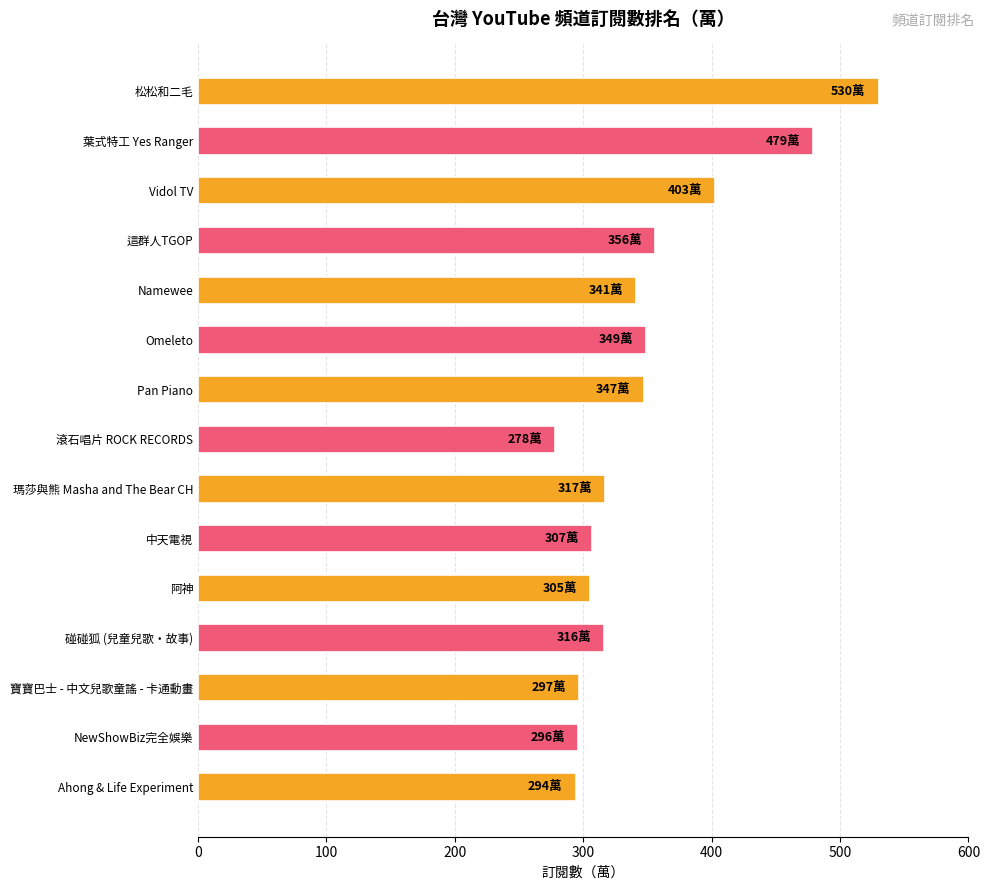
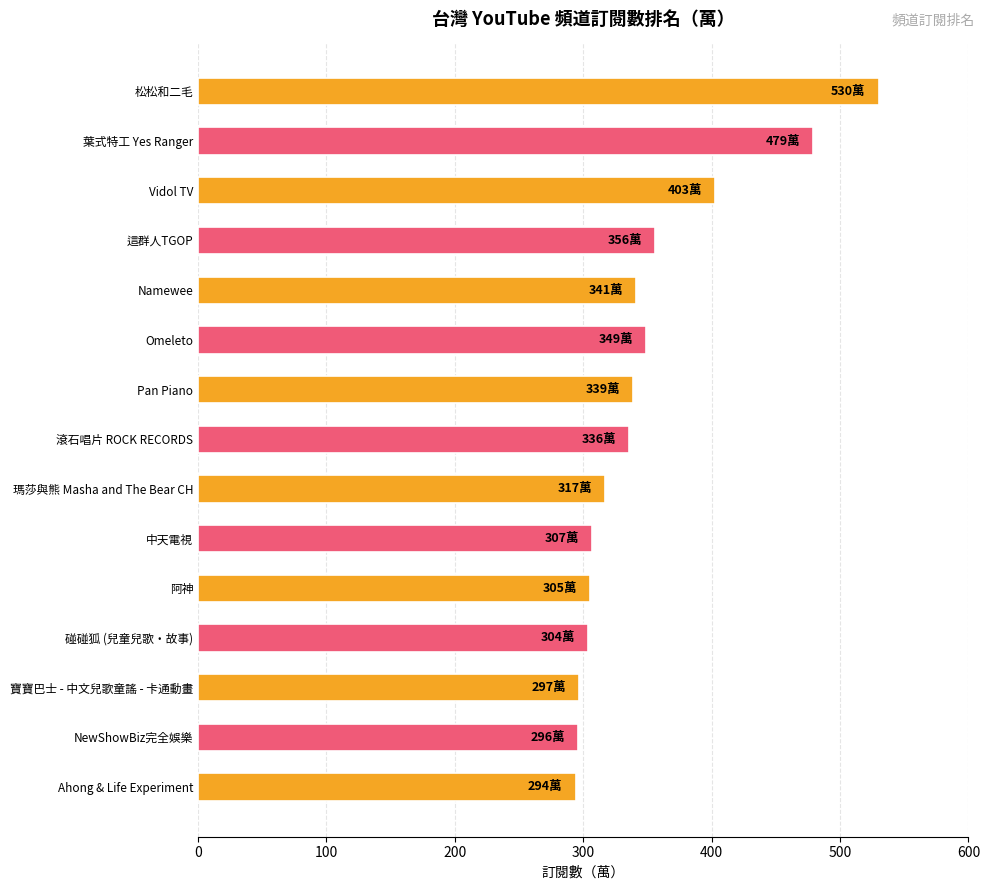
  {
    "松松和二毛": "530萬",
    "葉式特工 Yes Ranger": "479萬",
    "Vidol TV": "403萬",
    "這群人TGOP": "356萬",
    "Namewee": "341萬",
    "Omeleto": "349萬",
-   "Pan Piano": "347萬",
-   "滾石唱片 ROCK RECORDS": "278萬",
+   "Pan Piano": "339萬",
+   "滾石唱片 ROCK RECORDS": "336萬",
    "瑪莎與熊 Masha and The Bear CH": "317萬",
    "中天電視": "307萬",
    "阿神": "305萬",
-   "碰碰狐 (兒童兒歌・故事)": "316萬",
+   "碰碰狐 (兒童兒歌・故事)": "304萬",
    "寶寶巴士 - 中文兒歌童謠 - 卡通動畫": "297萬",
    "NewShowBiz完全娛樂": "296萬",
    "Ahong & Life Experiment": "294萬"
  }
